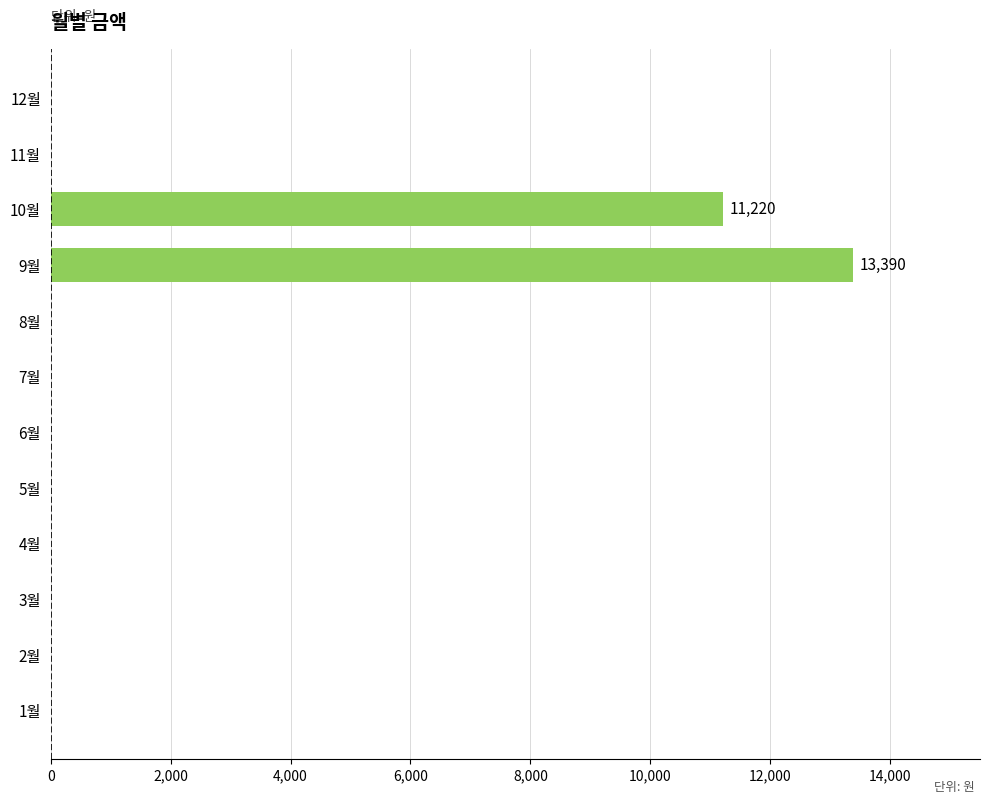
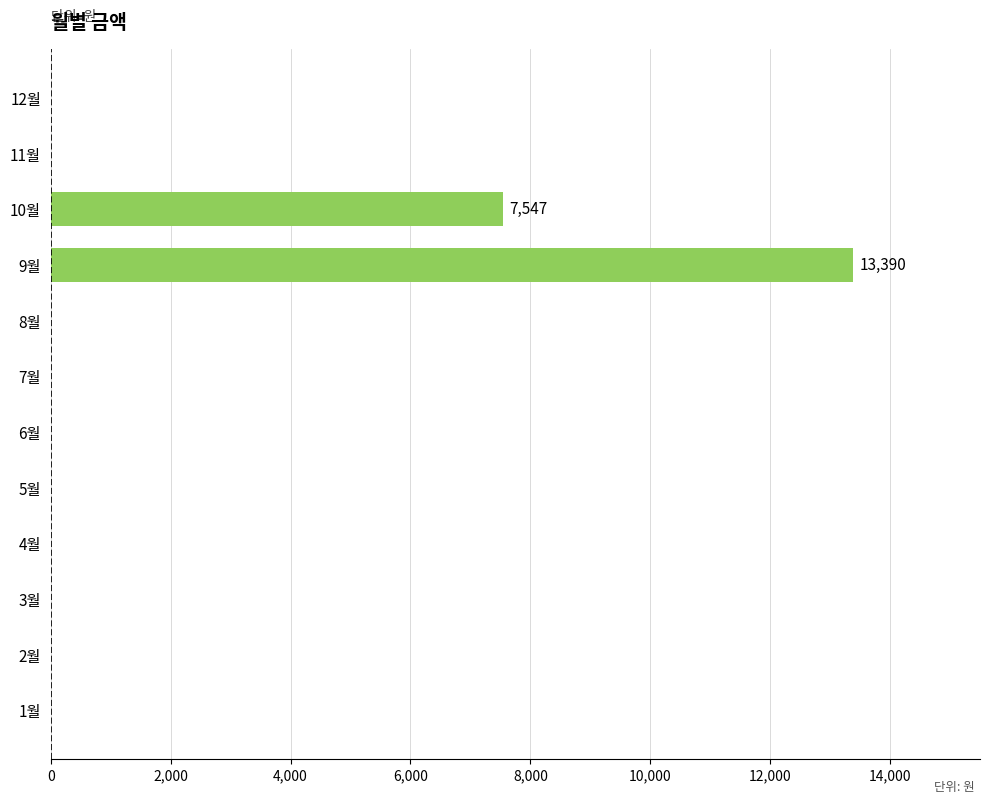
  {
-   "10월": "11,220",
+   "10월": "7,547",
    "9월": "13,390"
  }
